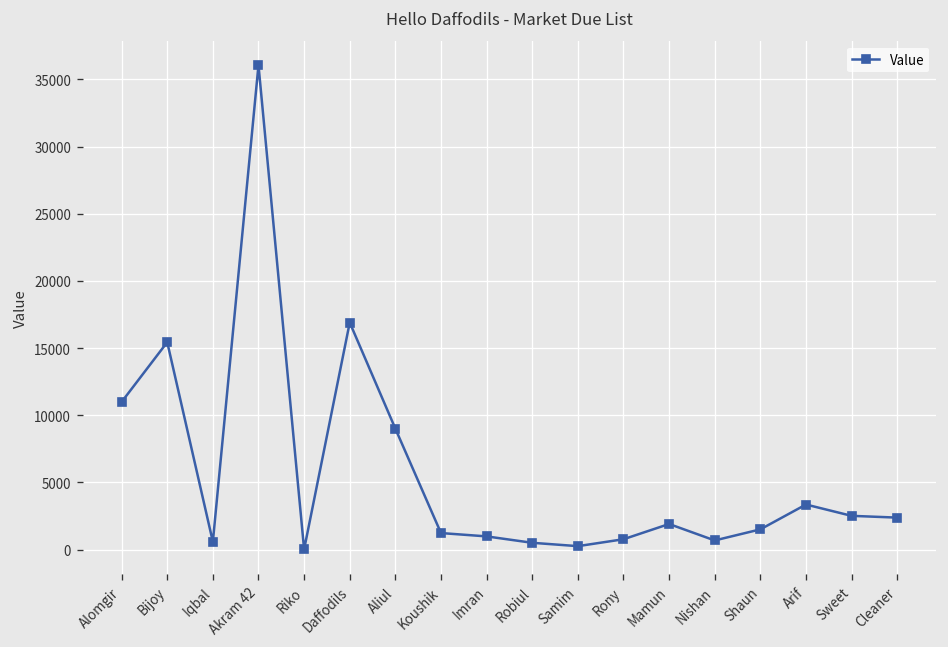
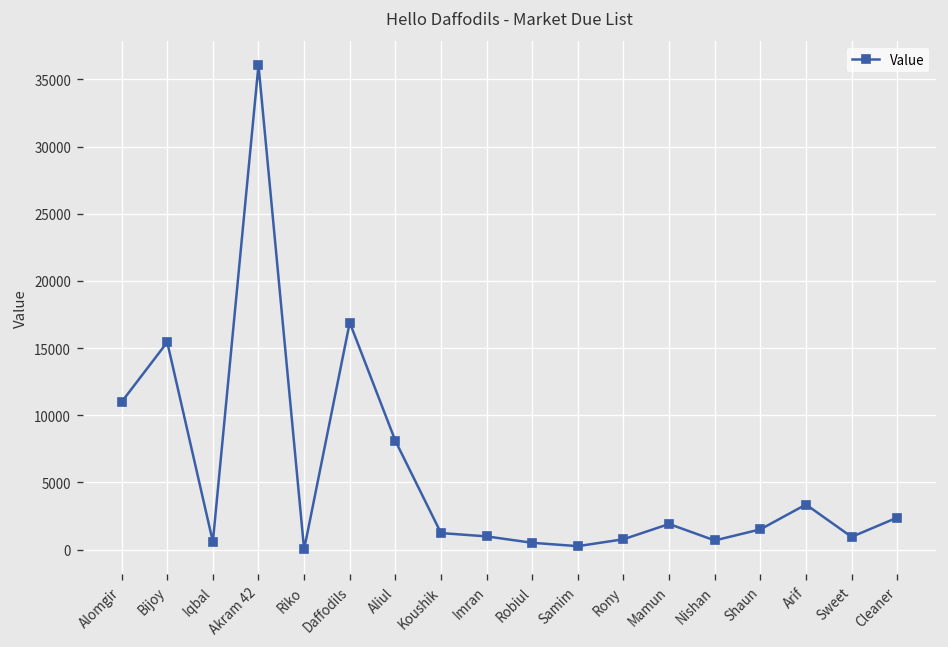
  {
    "Alomgir": 11000,
    "Bijoy": 15400,
    "Iqbal": 600,
    "Akram 42": 36100,
    "Riko": 0,
    "Daffodils": 16900,
-   "Aliul": 9000,
+   "Aliul": 8100,
    "Koushik": 1200,
    "Imran": 1000,
    "Robiul": 500,
    "Samim": 300,
    "Rony": 800,
    "Mamun": 1900,
    "Nishan": 700,
    "Shaun": 1500,
    "Arif": 3400,
-   "Sweet": 2500,
+   "Sweet": 900,
    "Cleaner": 2400
  }
